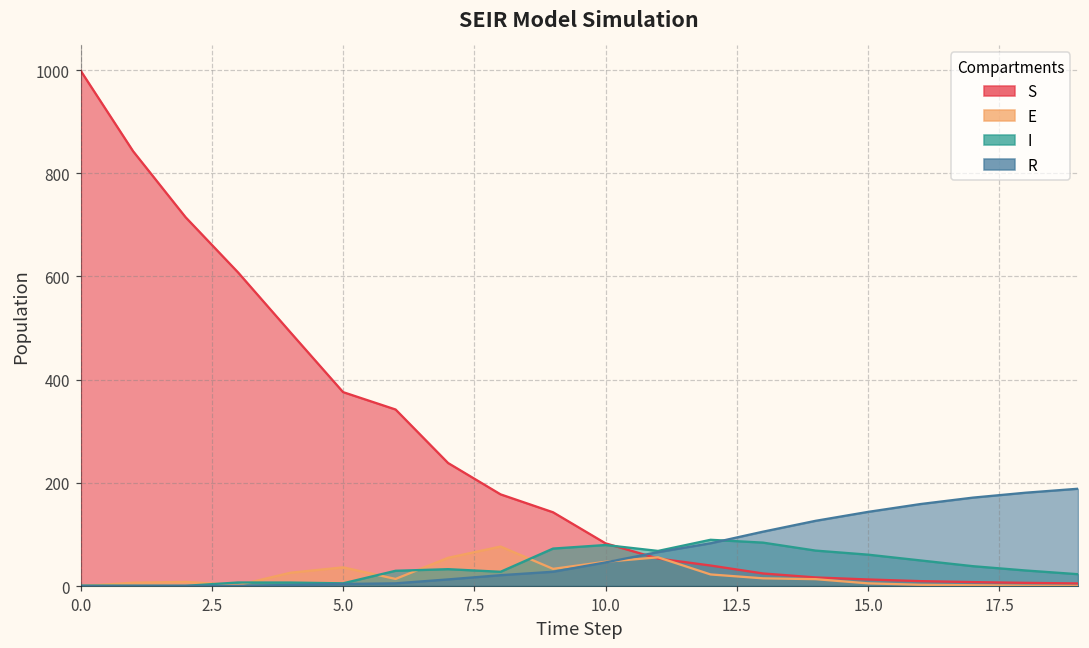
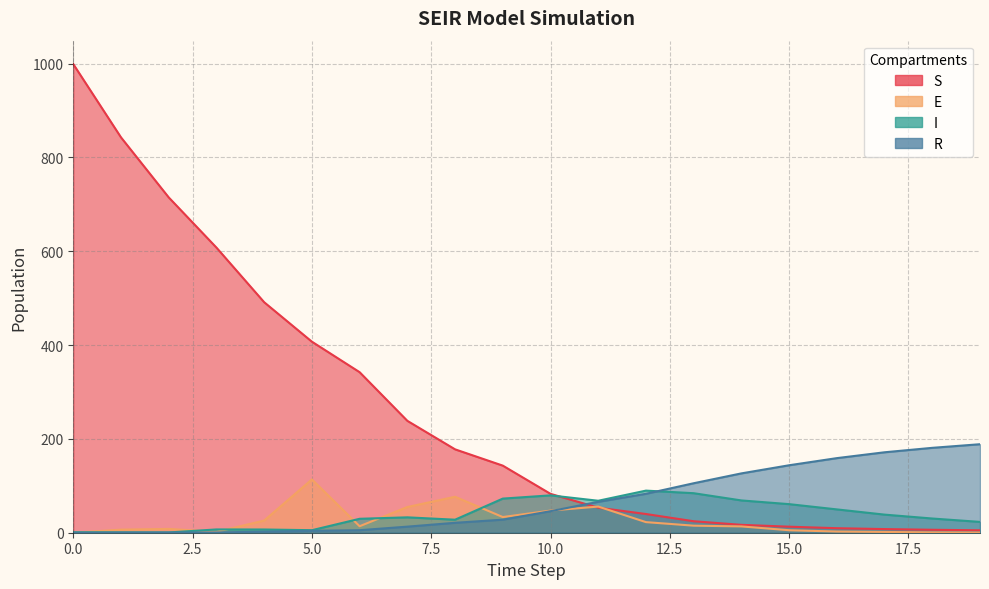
  {
    "S": {
      "0.0": 1000,
-     "5.0": 380,
+     "5.0": 410,
      "15.0": 10
    },
    "E": {
-     "5.0": 40,
+     "5.0": 110,
      "15.0": 10
    }
  }
